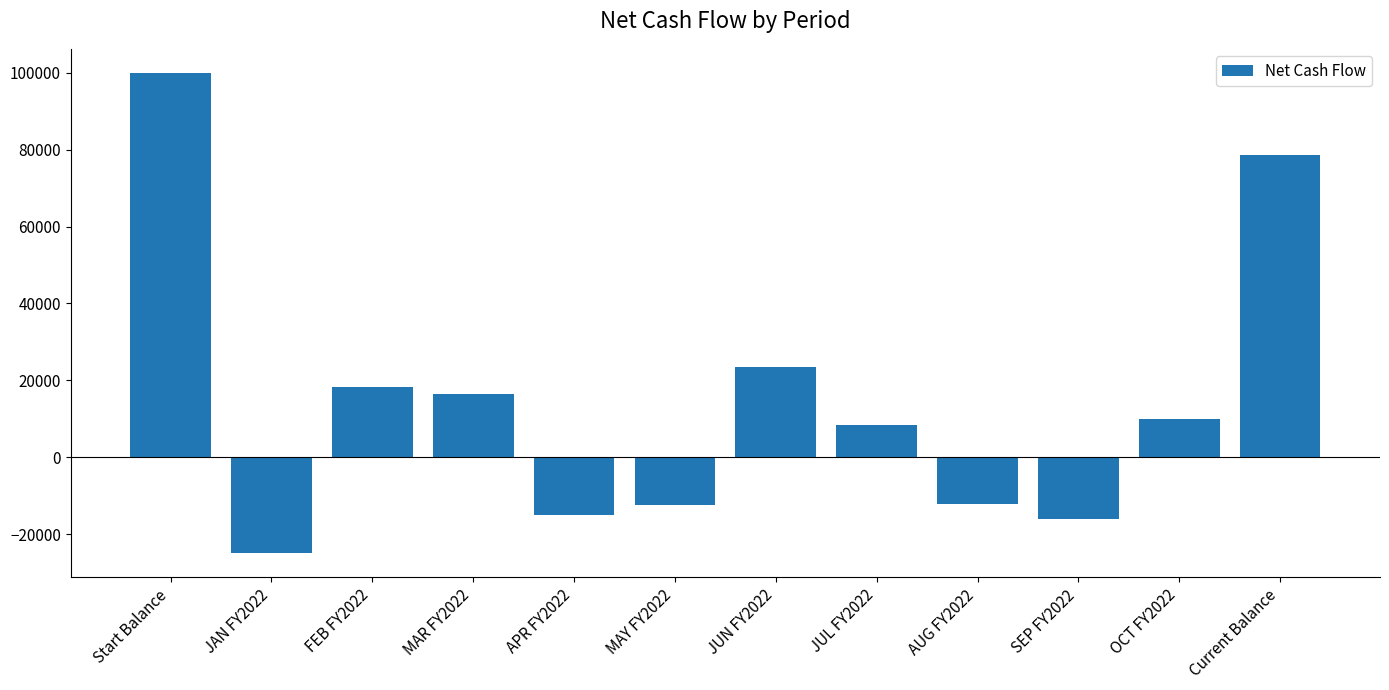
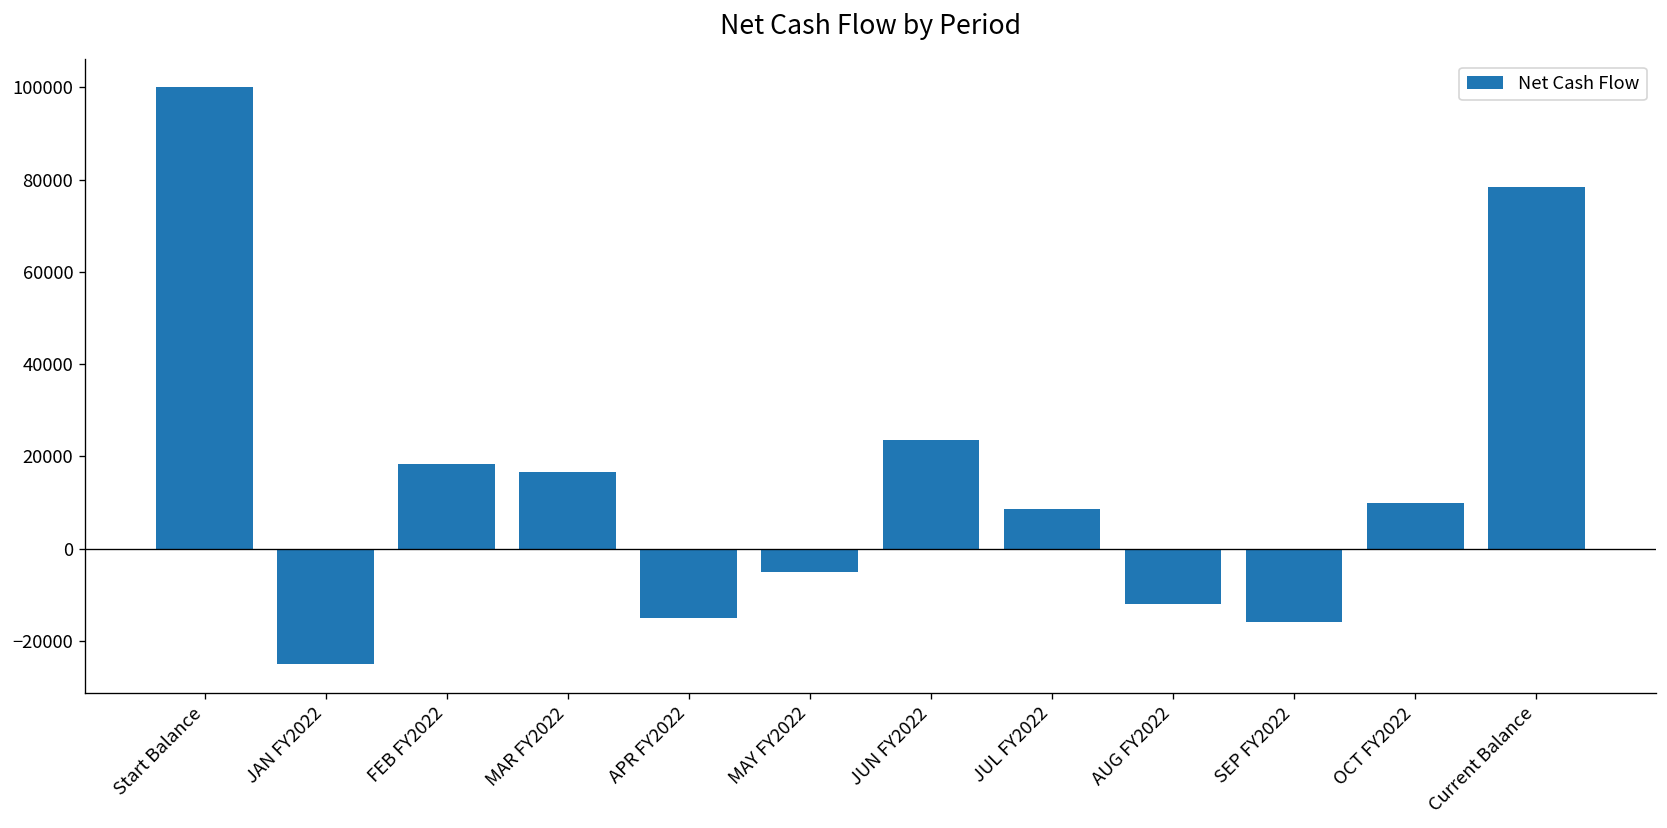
  {
    "Start Balance": 100000,
    "JAN FY2022": -25000,
    "FEB FY2022": 18000,
    "MAR FY2022": 17000,
    "APR FY2022": -15000,
-   "MAY FY2022": -12000,
+   "MAY FY2022": -5000,
    "JUN FY2022": 24000,
    "JUL FY2022": 9000,
    "AUG FY2022": -12000,
    "SEP FY2022": -16000,
    "OCT FY2022": 10000,
    "Current Balance": 79000
  }
